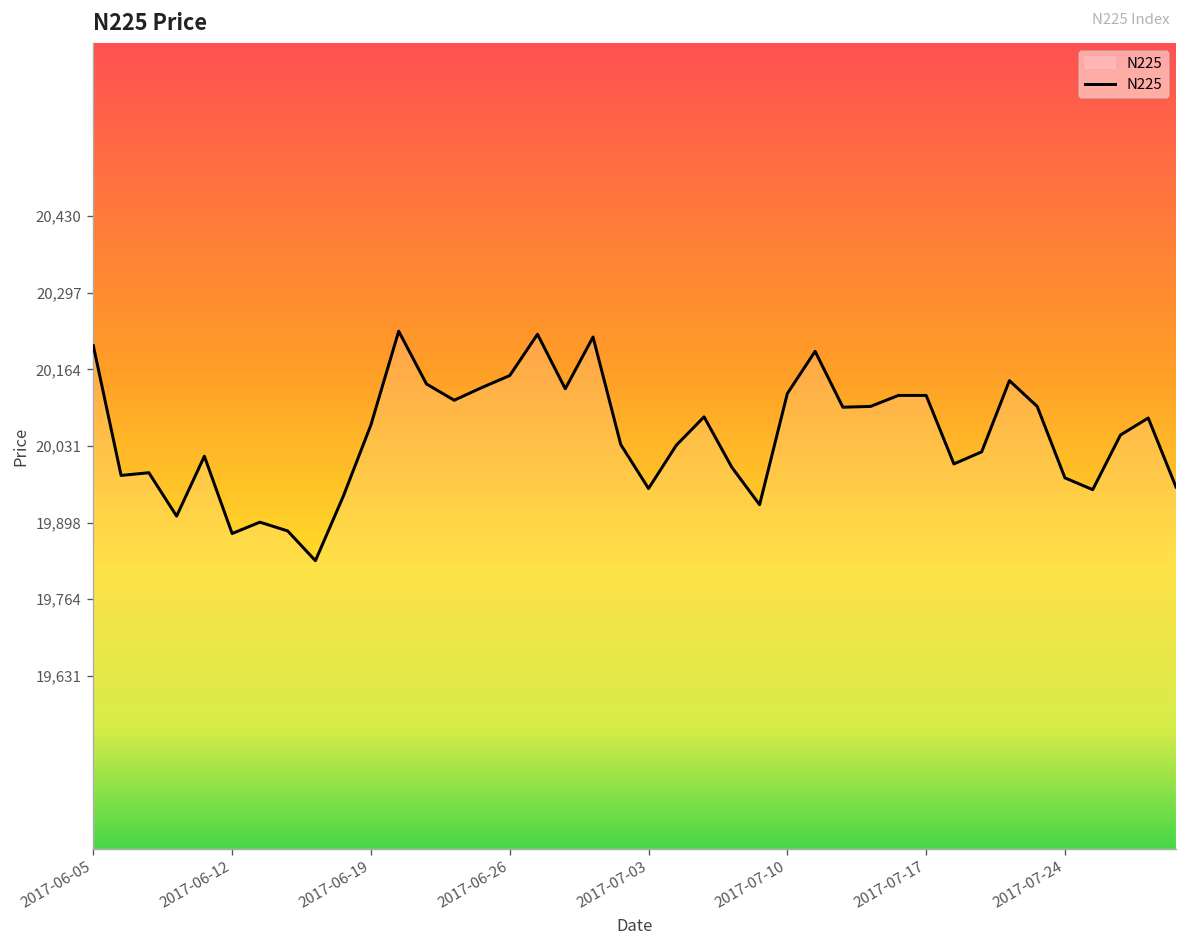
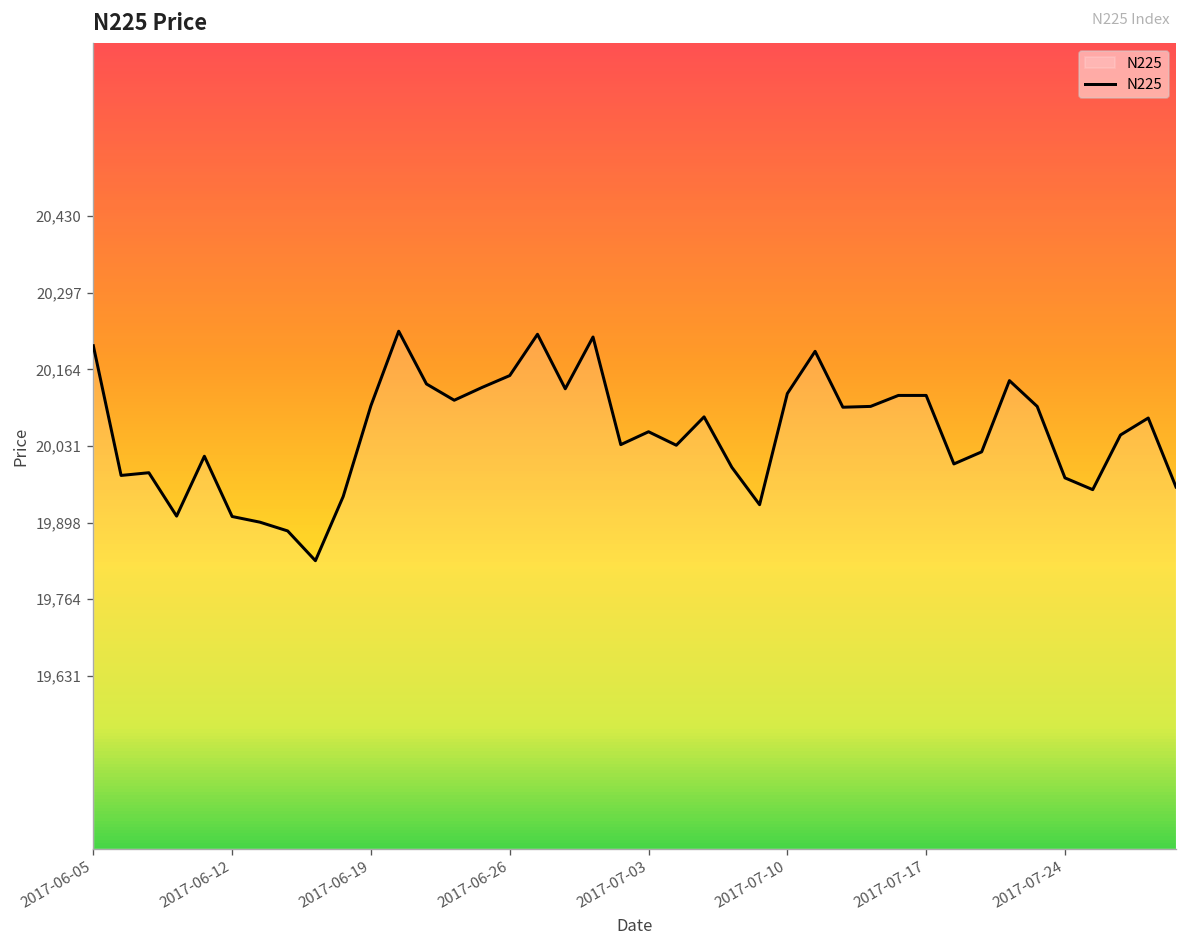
  {
    "2017-06-05": "20,210",
-   "2017-06-12": "19,880",
-   "2017-06-19": "20,070",
+   "2017-06-12": "19,910",
+   "2017-06-19": "20,100",
    "2017-06-26": "20,150",
-   "2017-07-03": "19,960",
+   "2017-07-03": "20,060",
    "2017-07-10": "20,120",
    "2017-07-17": "20,120",
    "2017-07-24": "19,980"
  }
